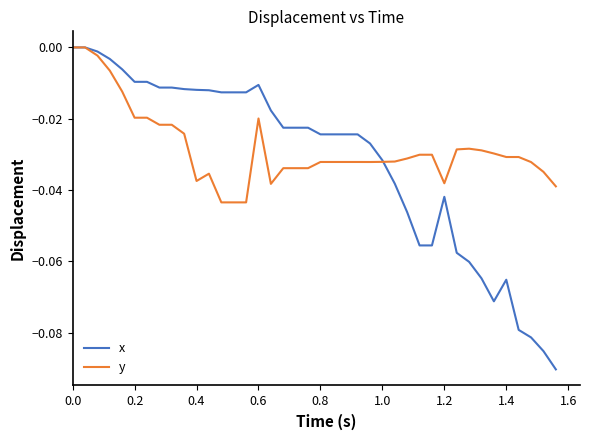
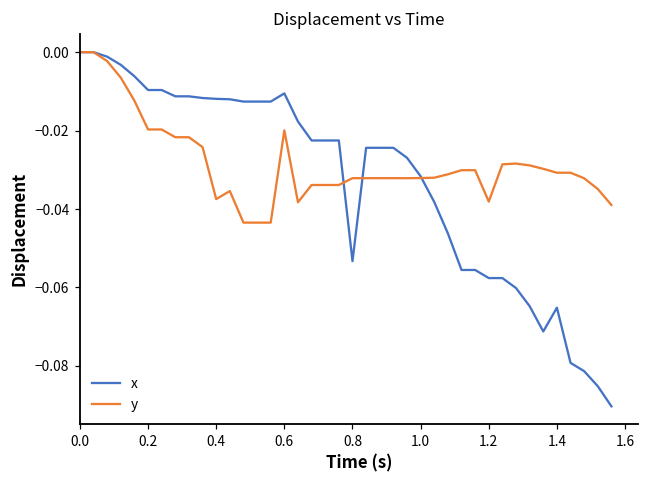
  {
    "x": {
      "0.2": -0.010,
      "0.4": -0.012,
      "0.6": -0.011,
-     "0.8": -0.024,
-     "1.2": -0.042,
+     "0.8": -0.053,
+     "1.2": -0.058,
      "1.4": -0.065
    },
    "y": {
      "0.2": -0.020,
      "0.4": -0.037,
      "0.6": -0.020,
      "0.8": -0.032,
      "1.2": -0.038,
      "1.4": -0.031
    }
  }
